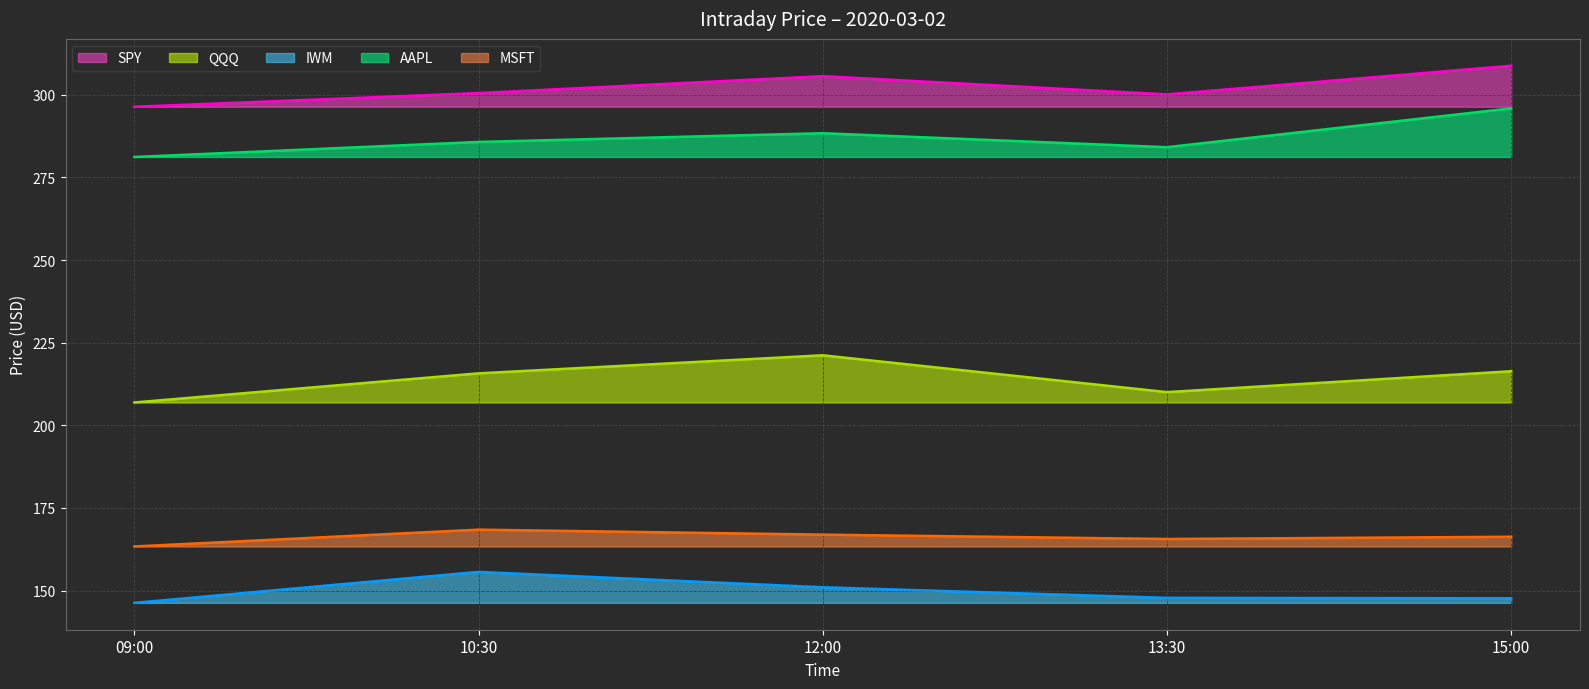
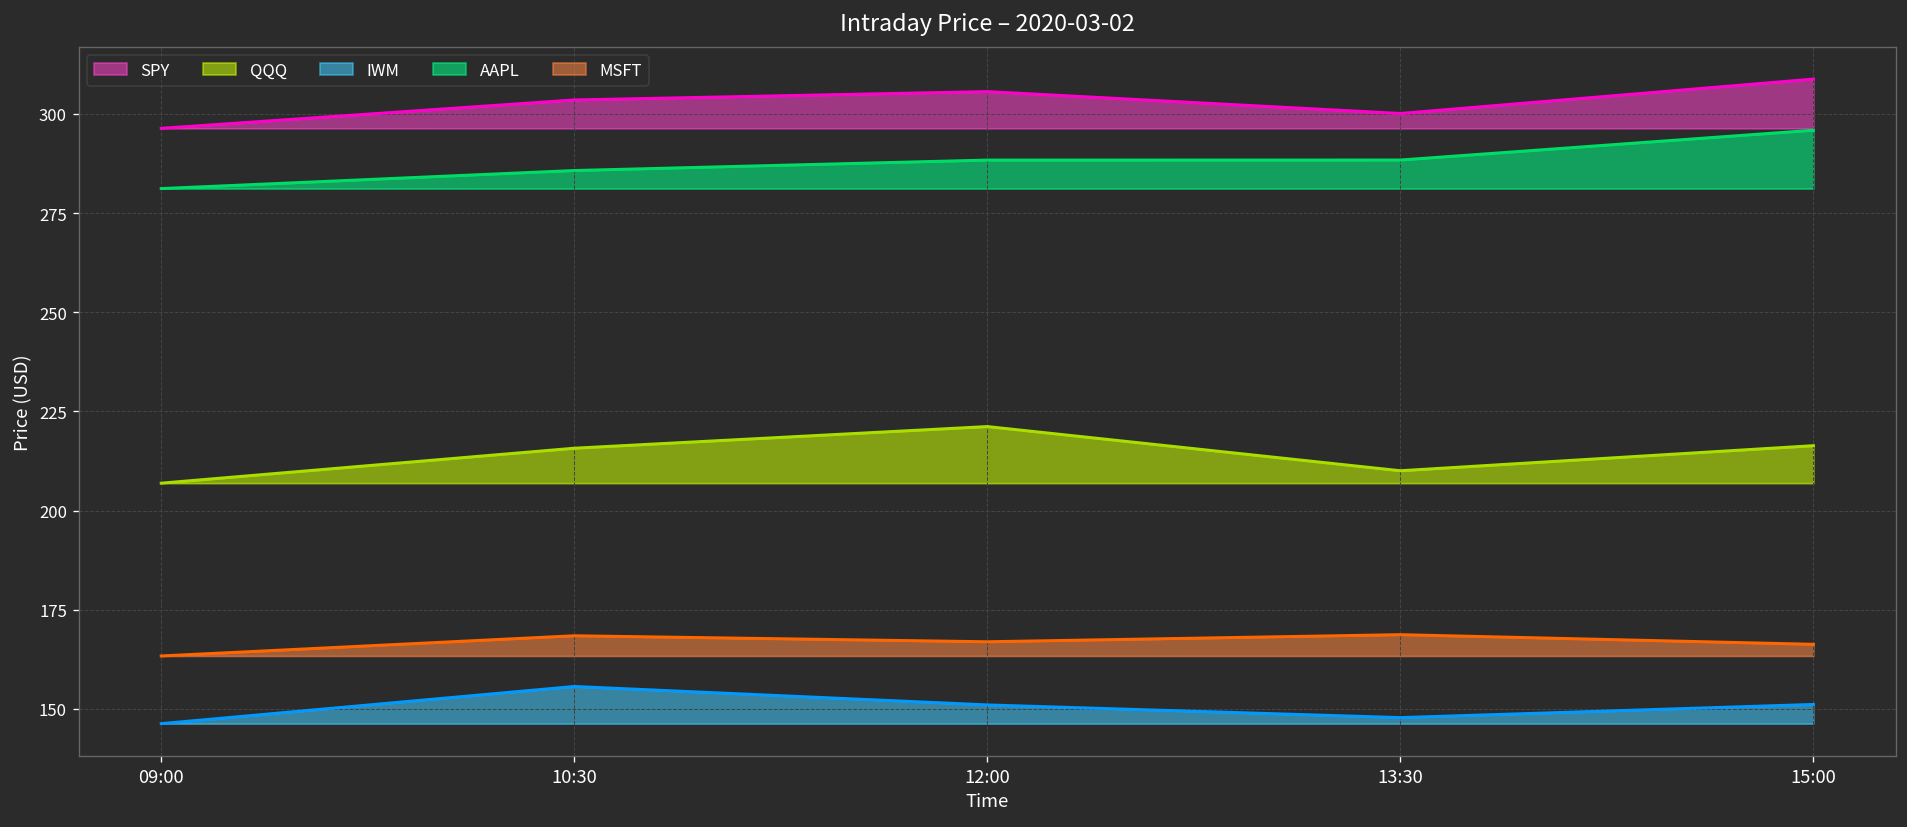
  {
    "SPY": {
      "09:00": 296,
-     "10:30": 301,
+     "10:30": 304,
      "12:00": 306,
      "13:30": 300,
      "15:00": 309
    },
    "QQQ": {
      "09:00": 207,
      "10:30": 216,
      "12:00": 221,
      "13:30": 210,
      "15:00": 216
    },
    "IWM": {
      "09:00": 146,
      "10:30": 156,
      "12:00": 151,
      "13:30": 148,
-     "15:00": 148
+     "15:00": 151
    },
    "AAPL": {
      "09:00": 281,
      "10:30": 286,
      "12:00": 288,
-     "13:30": 284,
+     "13:30": 288,
      "15:00": 296
    },
    "MSFT": {
      "09:00": 163,
      "10:30": 168,
      "12:00": 167,
-     "13:30": 166,
+     "13:30": 169,
      "15:00": 166
    }
  }
